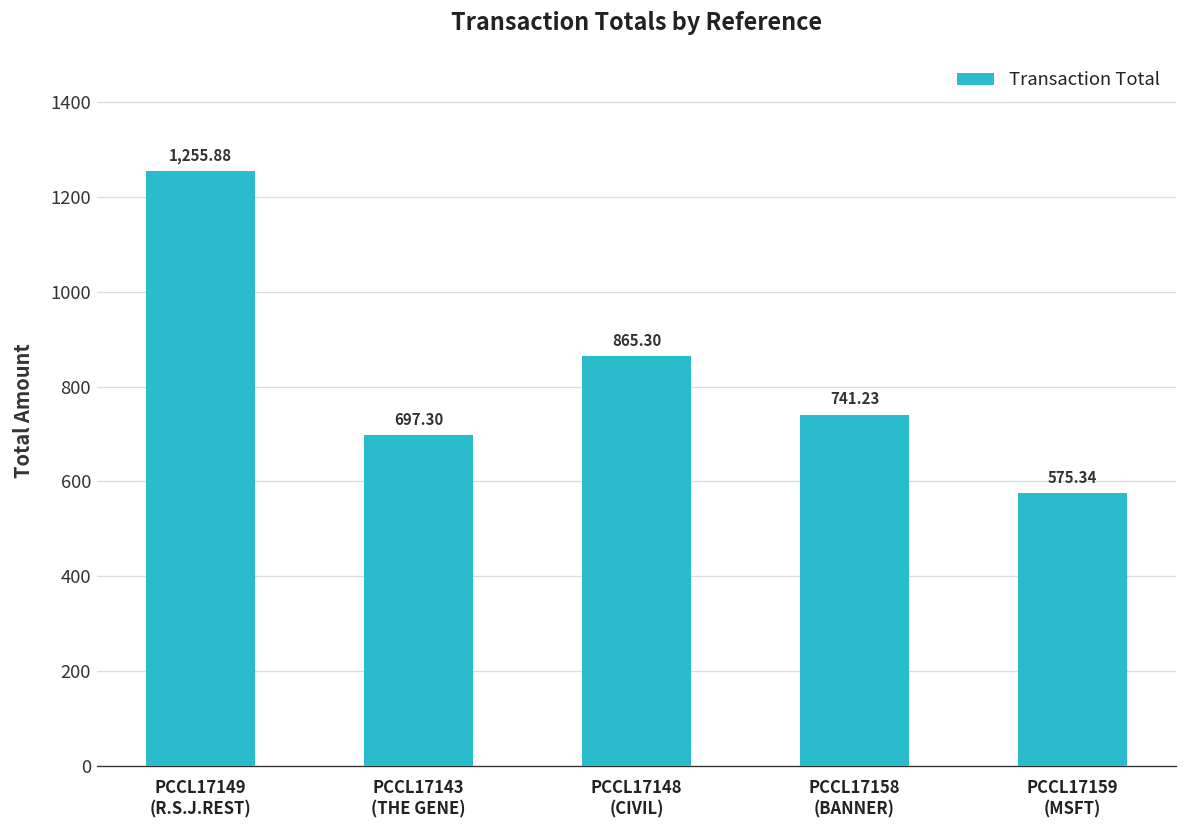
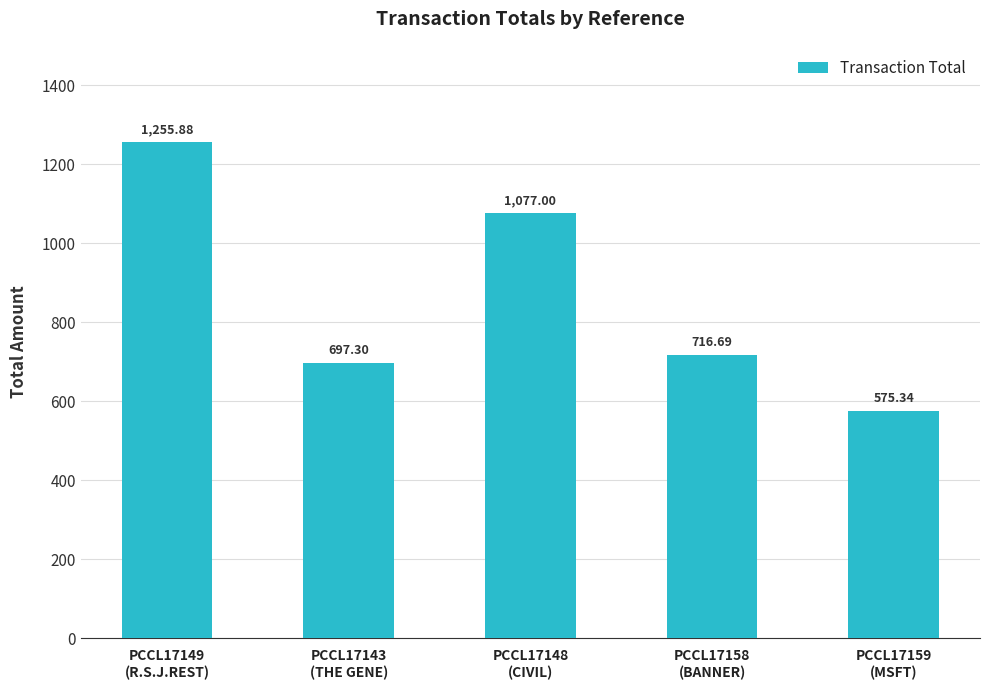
  {
    "PCCL17149 (R.S.J.REST)": "1,255.88",
    "PCCL17143 (THE GENE)": "697.30",
-   "PCCL17148 (CIVIL)": "865.30",
-   "PCCL17158 (BANNER)": "741.23",
+   "PCCL17148 (CIVIL)": "1,077.00",
+   "PCCL17158 (BANNER)": "716.69",
    "PCCL17159 (MSFT)": "575.34"
  }
